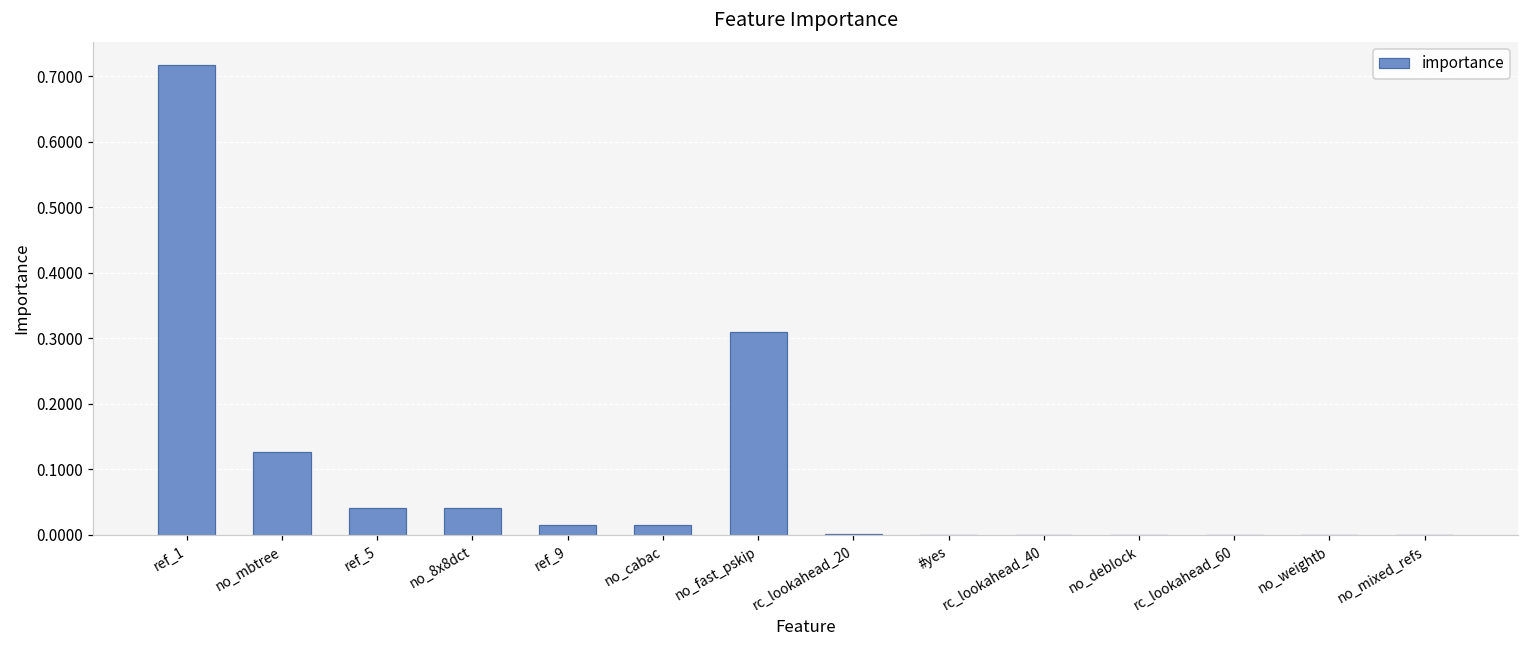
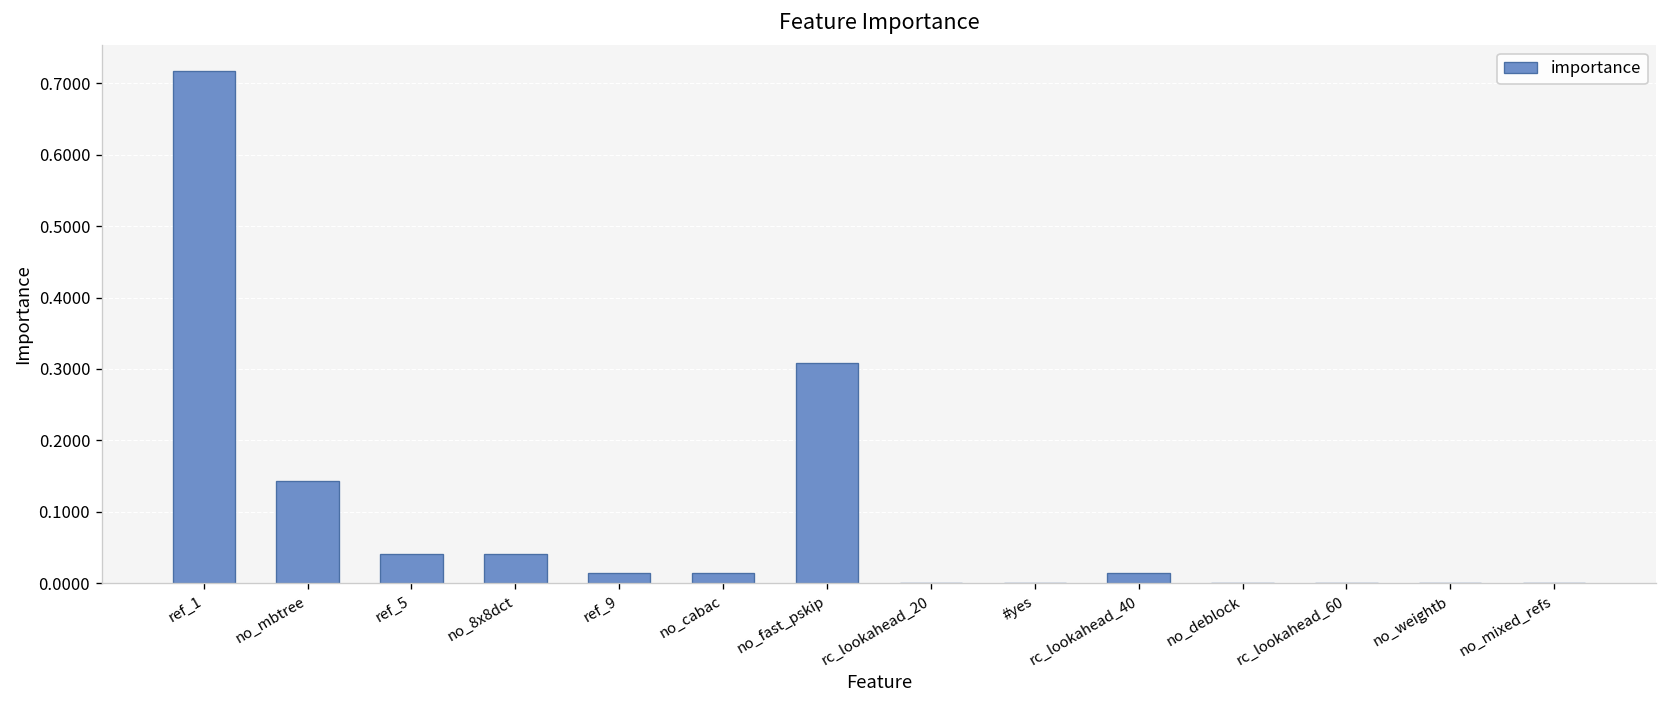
  {
    "ref_1": 0.72,
-   "no_mbtree": 0.13,
+   "no_mbtree": 0.14,
    "ref_5": 0.04,
    "no_8x8dct": 0.04,
    "ref_9": 0.01,
    "no_cabac": 0.01,
    "no_fast_pskip": 0.31,
-   "rc_lookahead_40": 0.00
+   "rc_lookahead_40": 0.01
  }
